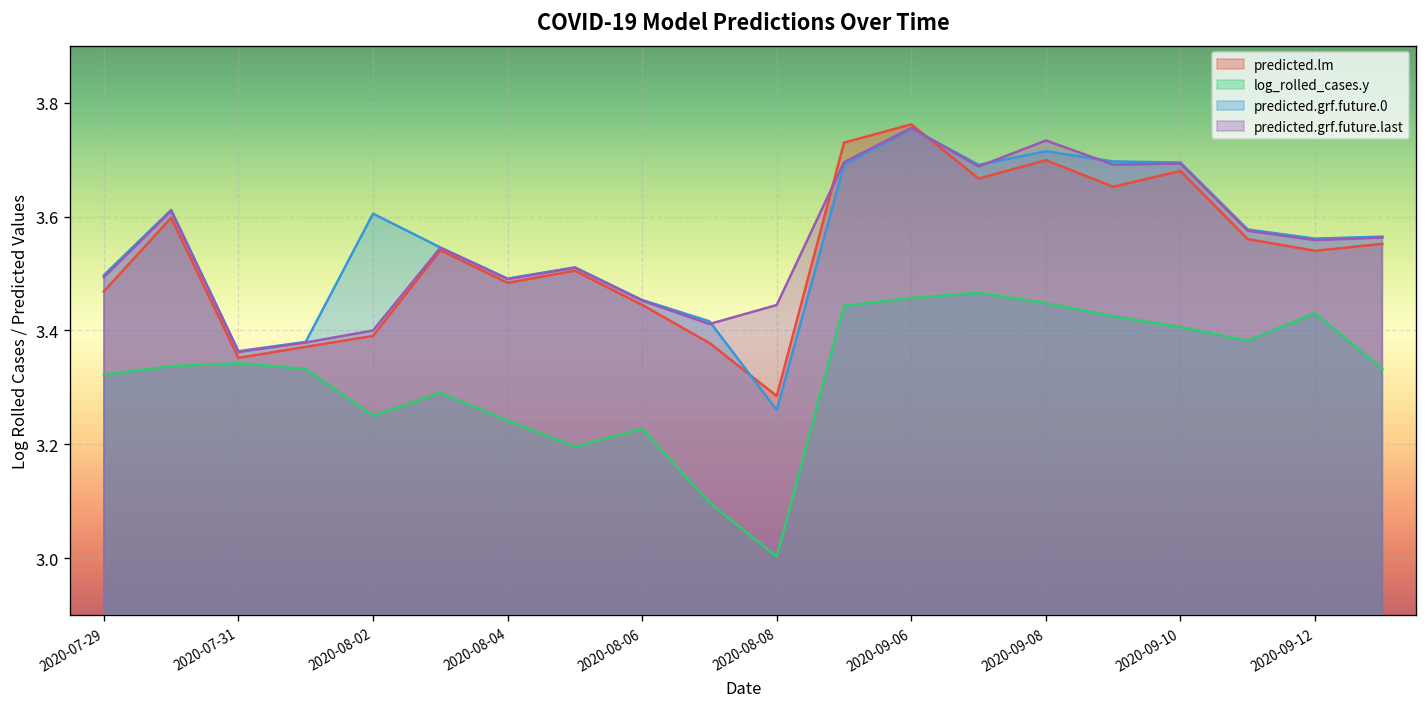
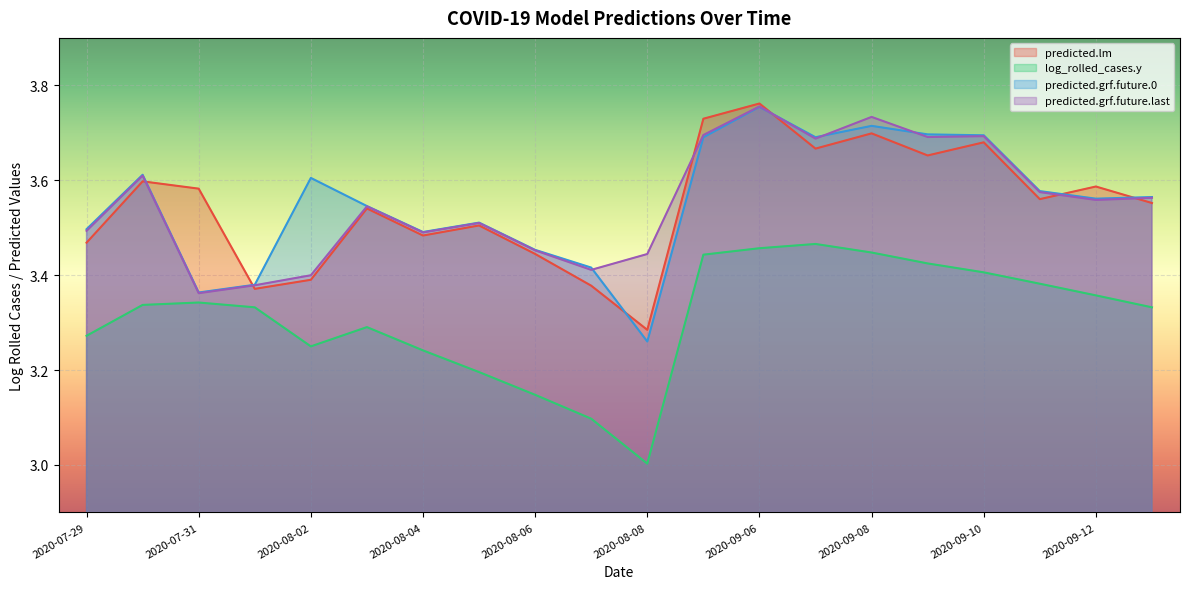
  {
    "predicted.lm": {
      "2020-07-29": 3.47,
-     "2020-07-31": 3.35,
+     "2020-07-31": 3.58,
      "2020-08-02": 3.39,
      "2020-08-04": 3.48,
      "2020-08-06": 3.44,
      "2020-08-08": 3.28,
      "2020-09-06": 3.76,
      "2020-09-08": 3.70,
      "2020-09-10": 3.68,
-     "2020-09-12": 3.54
+     "2020-09-12": 3.59
    },
    "log_rolled_cases.y": {
-     "2020-07-29": 3.32,
+     "2020-07-29": 3.27,
      "2020-07-31": 3.34,
      "2020-08-02": 3.25,
      "2020-08-04": 3.24,
-     "2020-08-06": 3.23,
+     "2020-08-06": 3.15,
      "2020-08-08": 3.00,
      "2020-09-06": 3.46,
      "2020-09-08": 3.45,
      "2020-09-10": 3.41,
-     "2020-09-12": 3.43
+     "2020-09-12": 3.36
    },
    "predicted.grf.future.0": {
      "2020-08-02": 3.60,
      "2020-08-08": 3.26,
      "2020-09-08": 3.71
    },
    "predicted.grf.future.last": {
      "2020-08-02": 3.40,
      "2020-08-08": 3.44,
      "2020-09-08": 3.73
    }
  }
